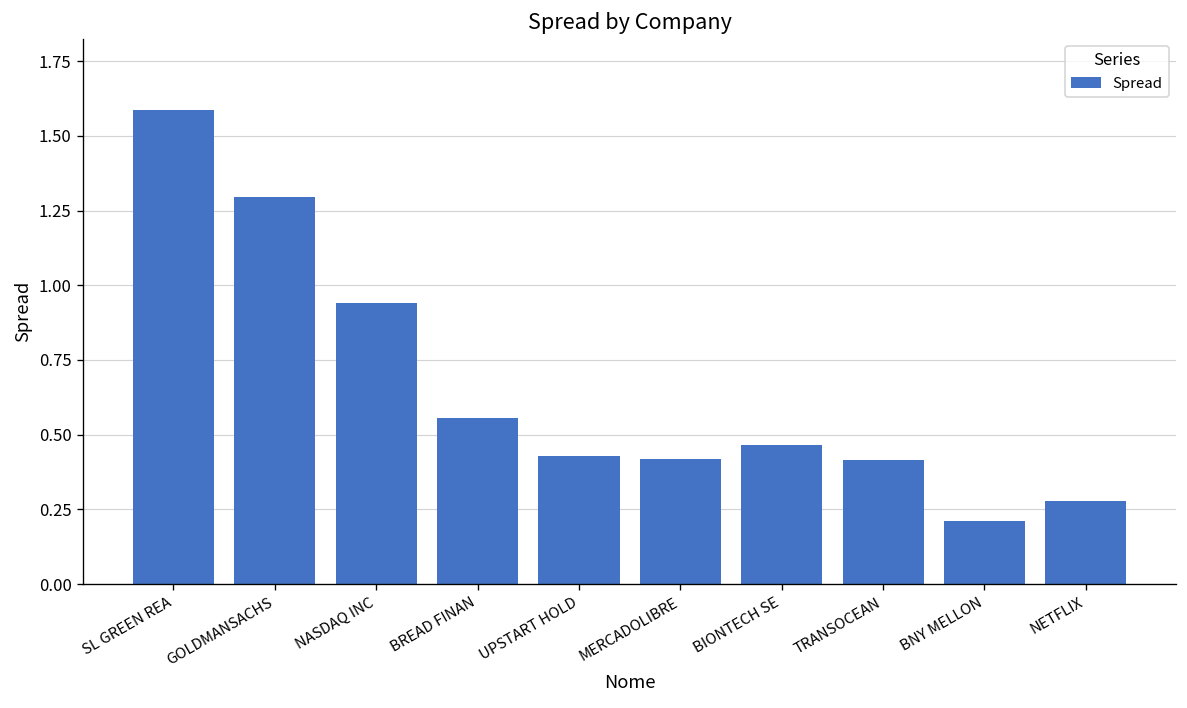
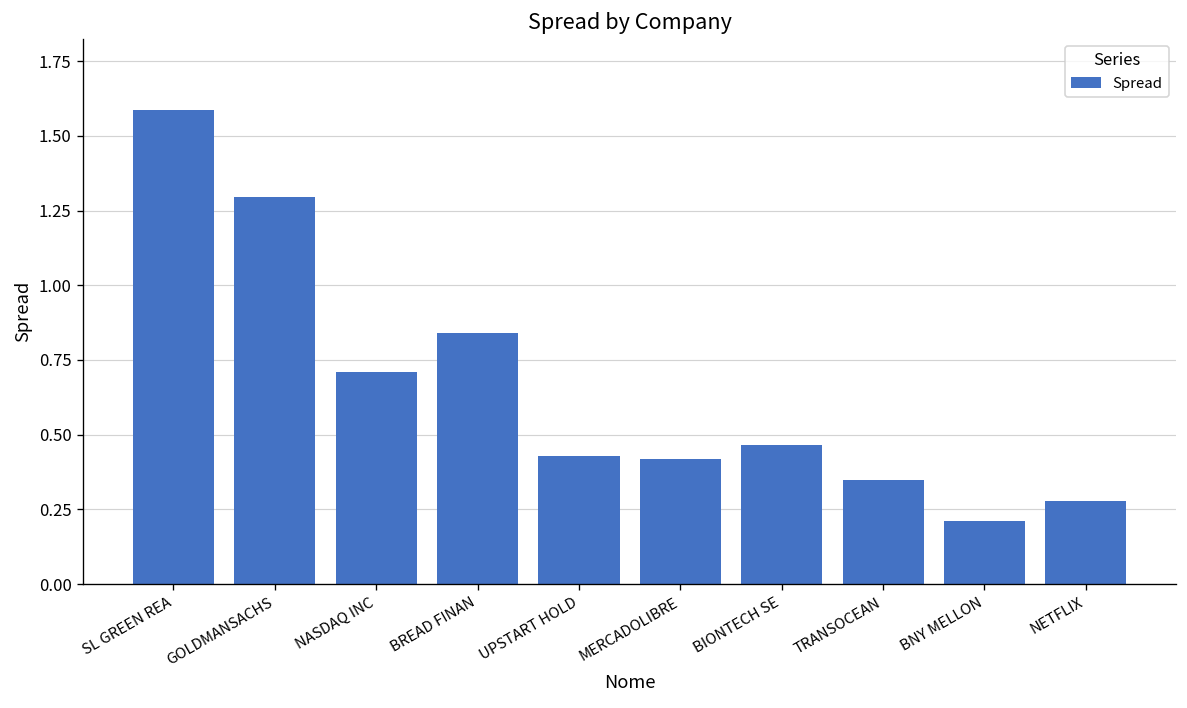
  {
    "SL GREEN REA": 1.59,
    "GOLDMANSACHS": 1.30,
-   "NASDAQ INC": 0.94,
-   "BREAD FINAN": 0.56,
+   "NASDAQ INC": 0.71,
+   "BREAD FINAN": 0.84,
    "UPSTART HOLD": 0.43,
    "MERCADOLIBRE": 0.42,
    "BIONTECH SE": 0.47,
-   "TRANSOCEAN": 0.42,
+   "TRANSOCEAN": 0.35,
    "BNY MELLON": 0.21,
    "NETFLIX": 0.28
  }
